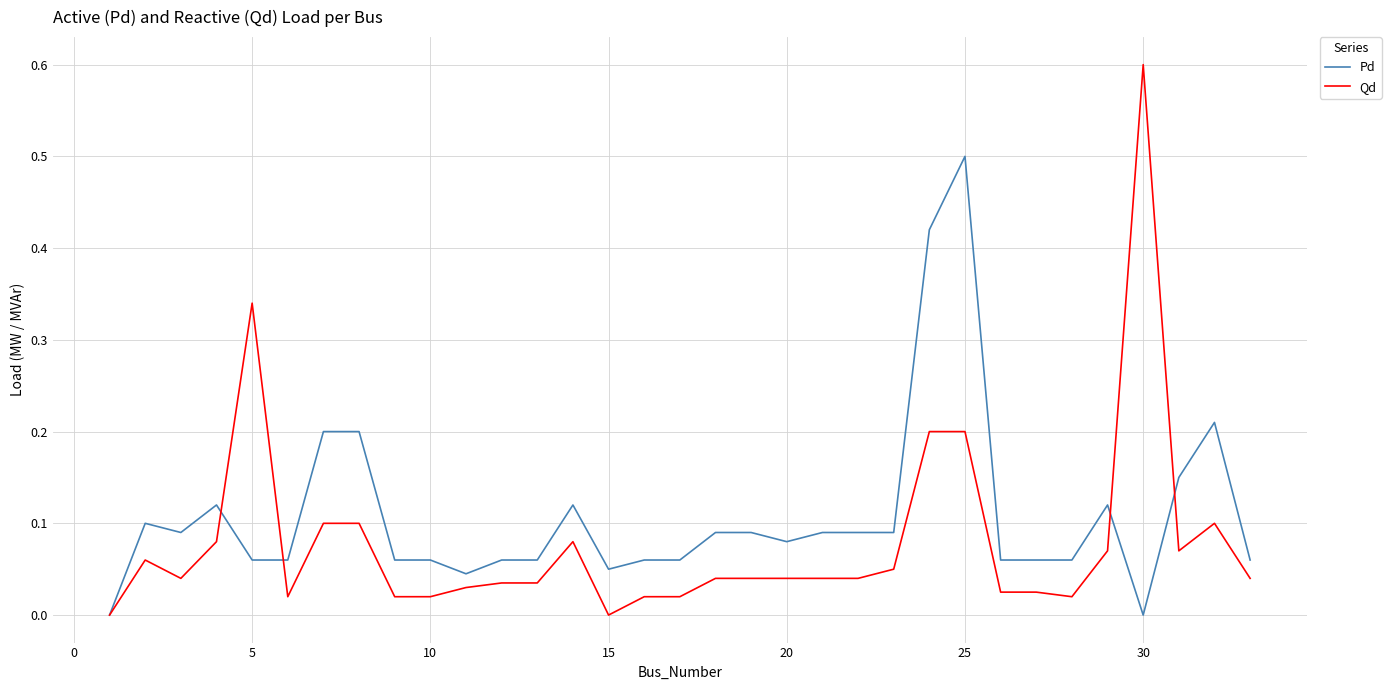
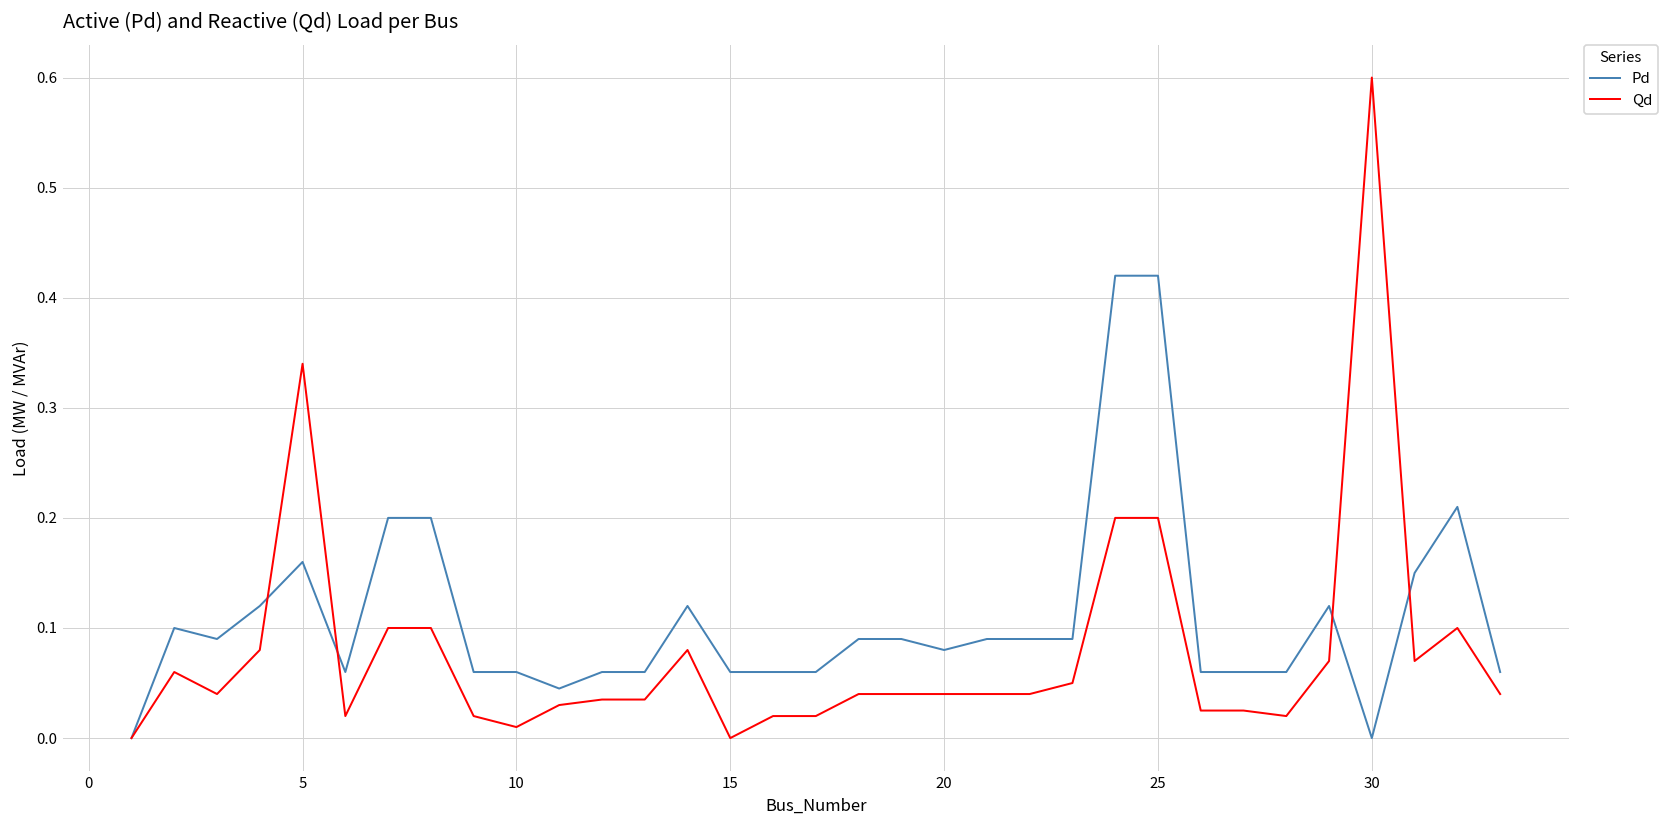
  {
    "Pd": {
-     "5": 0.06,
+     "5": 0.16,
      "10": 0.06,
-     "15": 0.05,
+     "15": 0.06,
      "20": 0.08,
-     "25": 0.50,
+     "25": 0.42,
      "30": 0.00
    },
    "Qd": {
      "5": 0.34,
-     "10": 0.02,
+     "10": 0.01,
      "15": 0.00,
      "20": 0.04,
      "25": 0.20,
      "30": 0.60
    }
  }
